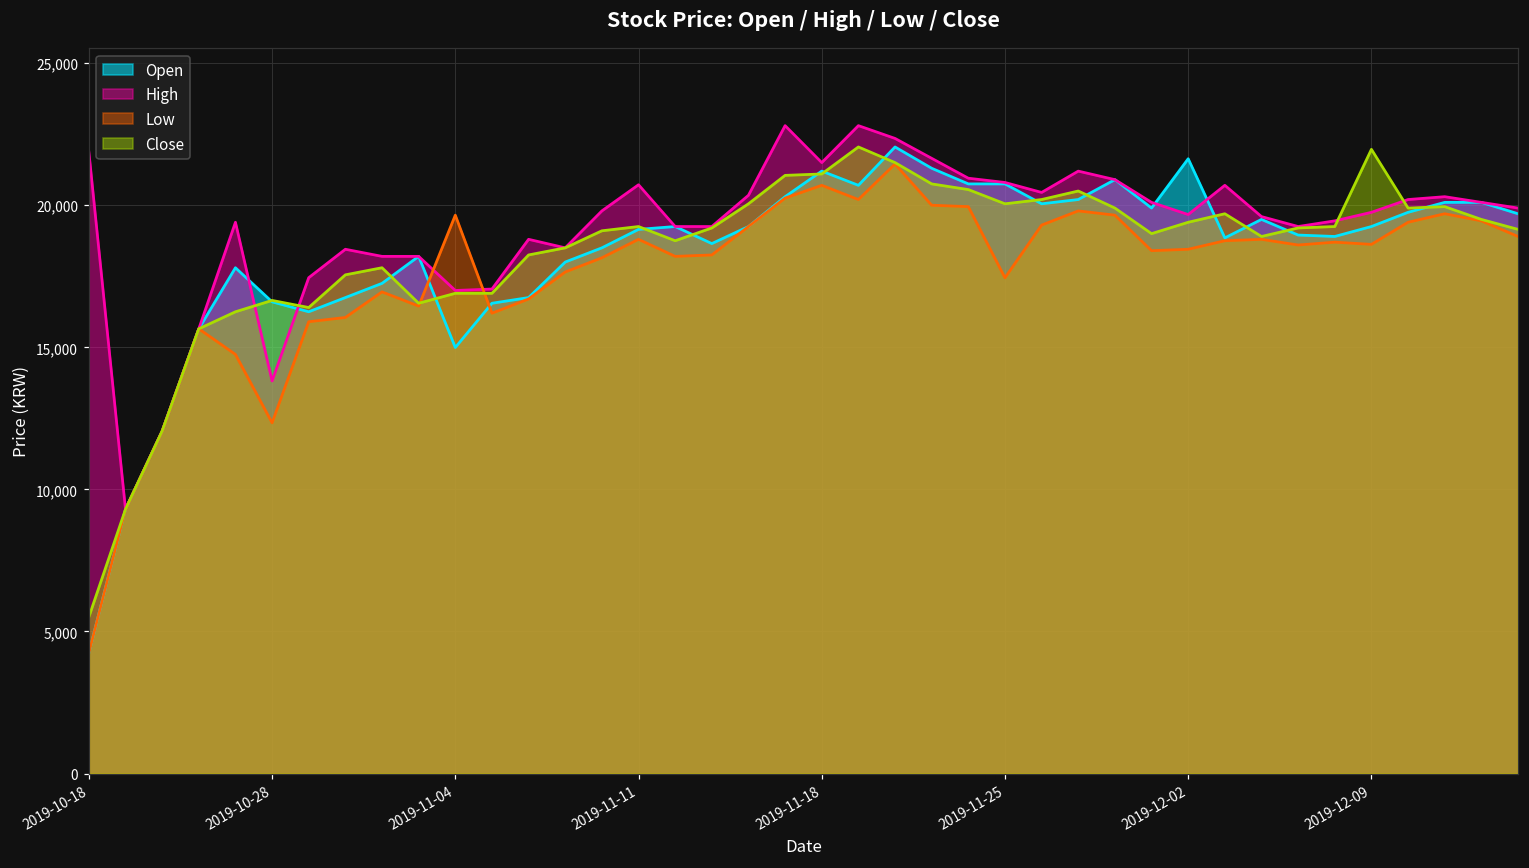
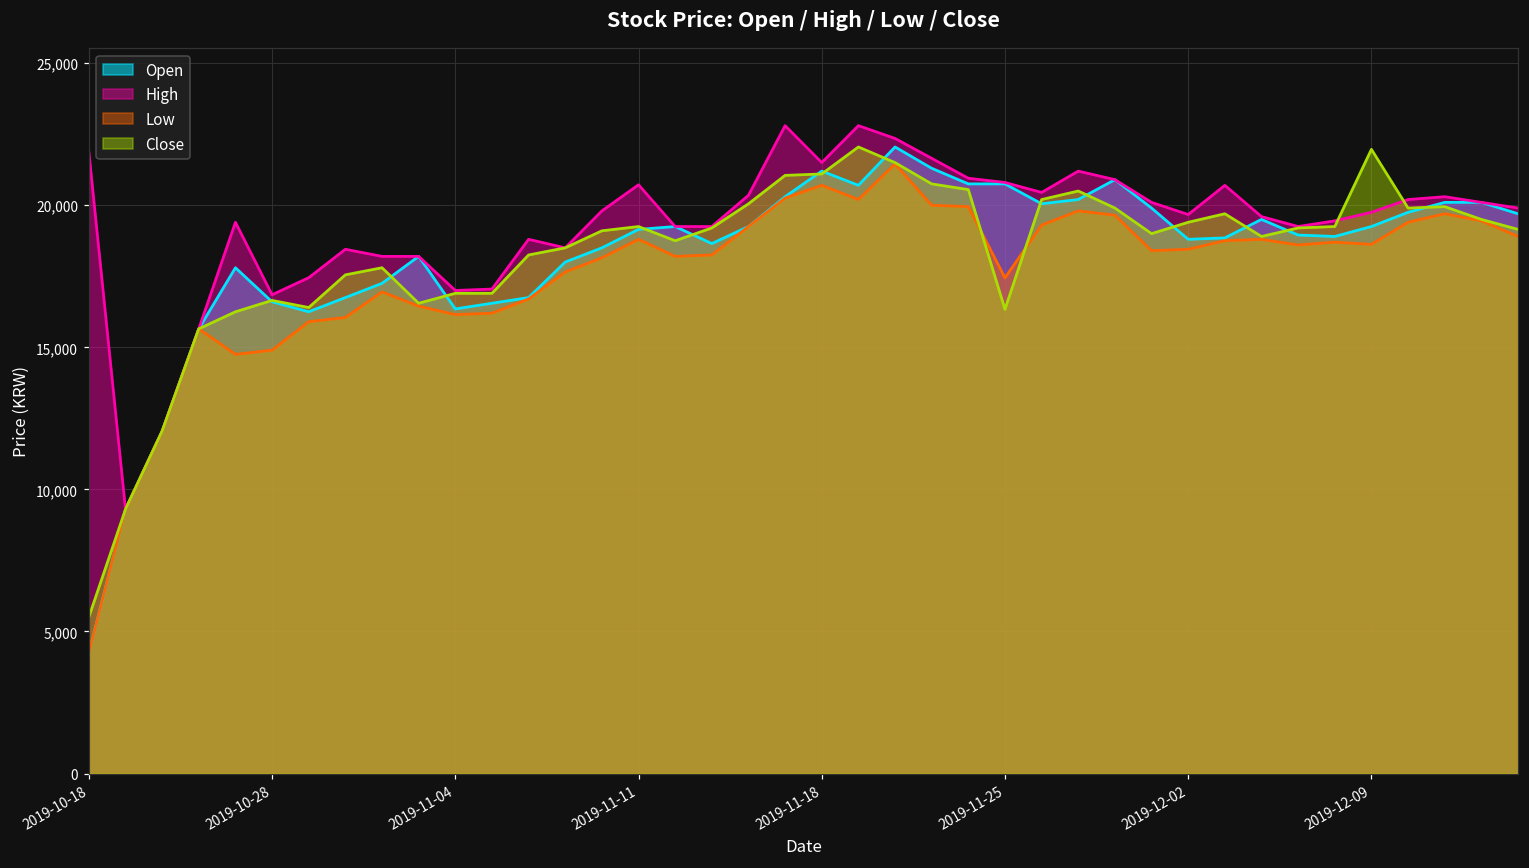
  {
    "Open": {
-     "2019-11-04": "15,000",
+     "2019-11-04": "16,400",
      "2019-11-11": "19,200",
-     "2019-12-02": "21,600",
+     "2019-12-02": "18,800",
      "2019-12-09": "19,300"
    },
    "High": {
      "2019-10-18": "21,900",
-     "2019-10-28": "13,800",
+     "2019-10-28": "16,900",
      "2019-11-04": "17,000",
      "2019-11-11": "20,700",
      "2019-11-18": "21,500",
      "2019-12-02": "19,700",
      "2019-12-09": "19,800"
    },
    "Low": {
-     "2019-10-28": "12,300",
-     "2019-11-04": "19,700",
+     "2019-10-28": "14,900",
+     "2019-11-04": "16,200",
      "2019-11-11": "18,800",
      "2019-11-18": "20,700",
      "2019-11-25": "17,400",
      "2019-12-02": "18,500",
      "2019-12-09": "18,600"
    },
    "Close": {
      "2019-10-18": "5,500",
      "2019-11-04": "16,900",
      "2019-11-11": "19,300",
-     "2019-11-25": "20,100",
+     "2019-11-25": "16,300",
      "2019-12-02": "19,400",
      "2019-12-09": "22,000"
    }
  }
